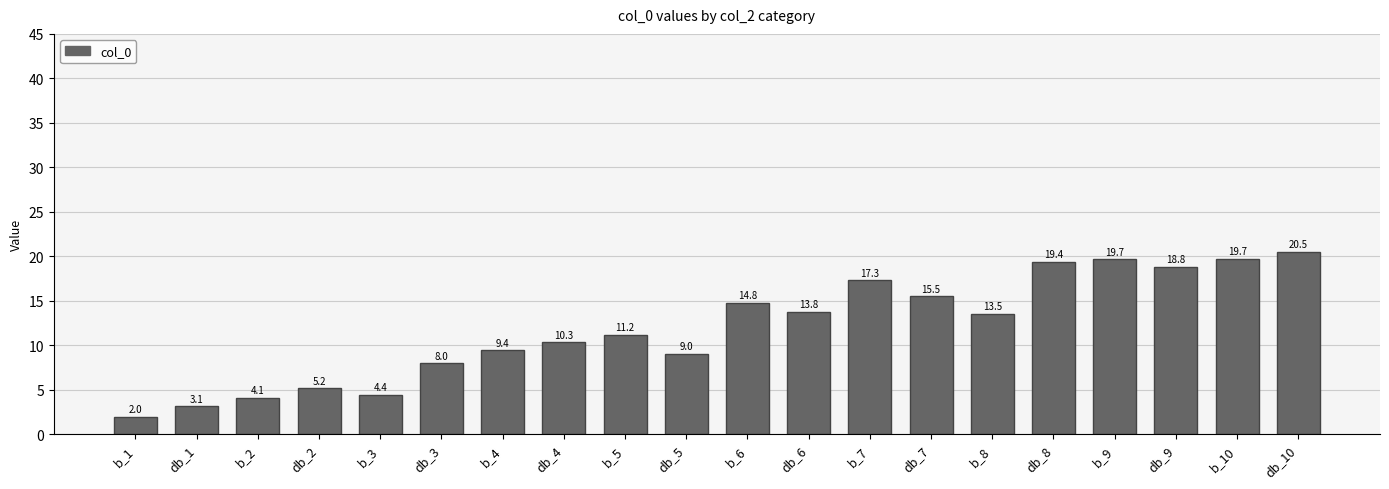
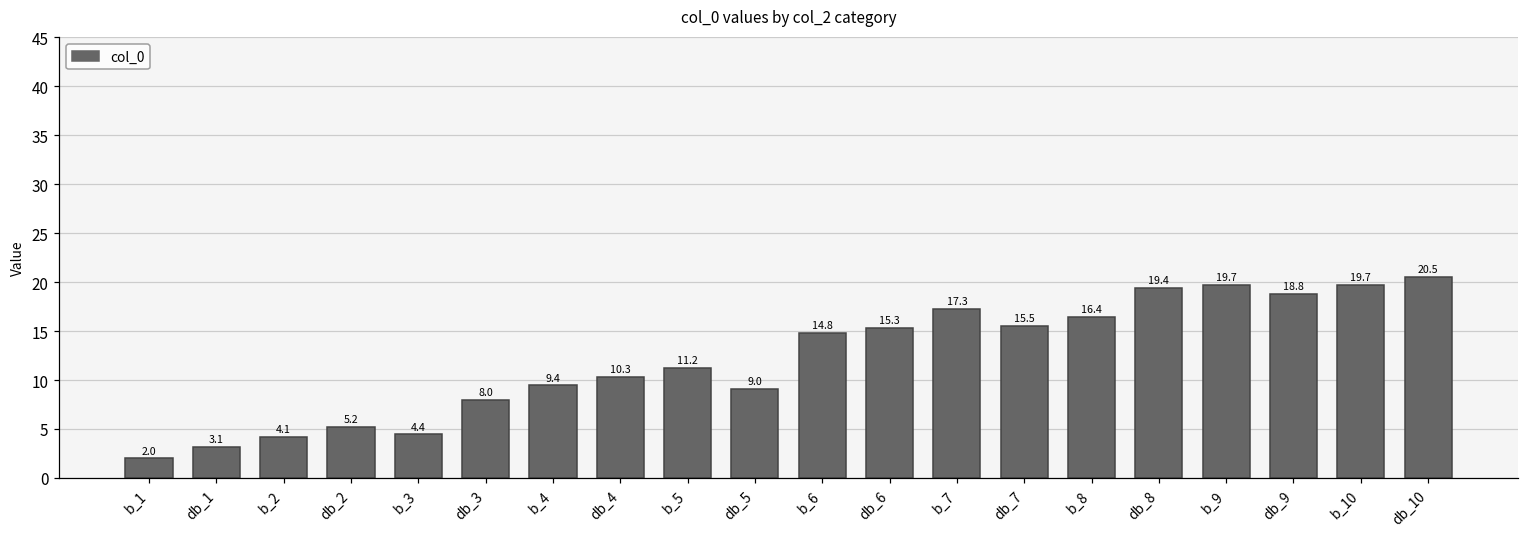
  {
    "b_1": 2.0,
    "db_1": 3.1,
    "b_2": 4.1,
    "db_2": 5.2,
    "b_3": 4.4,
    "db_3": 8.0,
    "b_4": 9.4,
    "db_4": 10.3,
    "b_5": 11.2,
    "db_5": 9.0,
    "b_6": 14.8,
-   "db_6": 13.8,
+   "db_6": 15.3,
    "b_7": 17.3,
    "db_7": 15.5,
-   "b_8": 13.5,
+   "b_8": 16.4,
    "db_8": 19.4,
    "b_9": 19.7,
    "db_9": 18.8,
    "b_10": 19.7,
    "db_10": 20.5
  }
